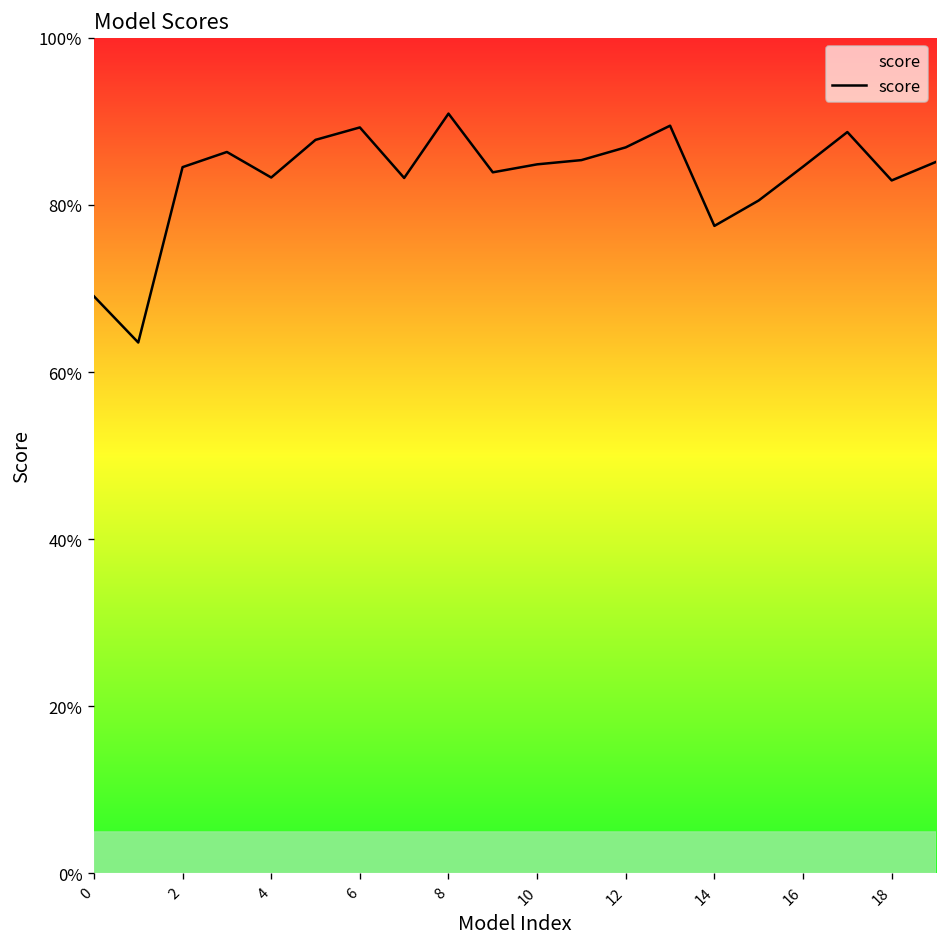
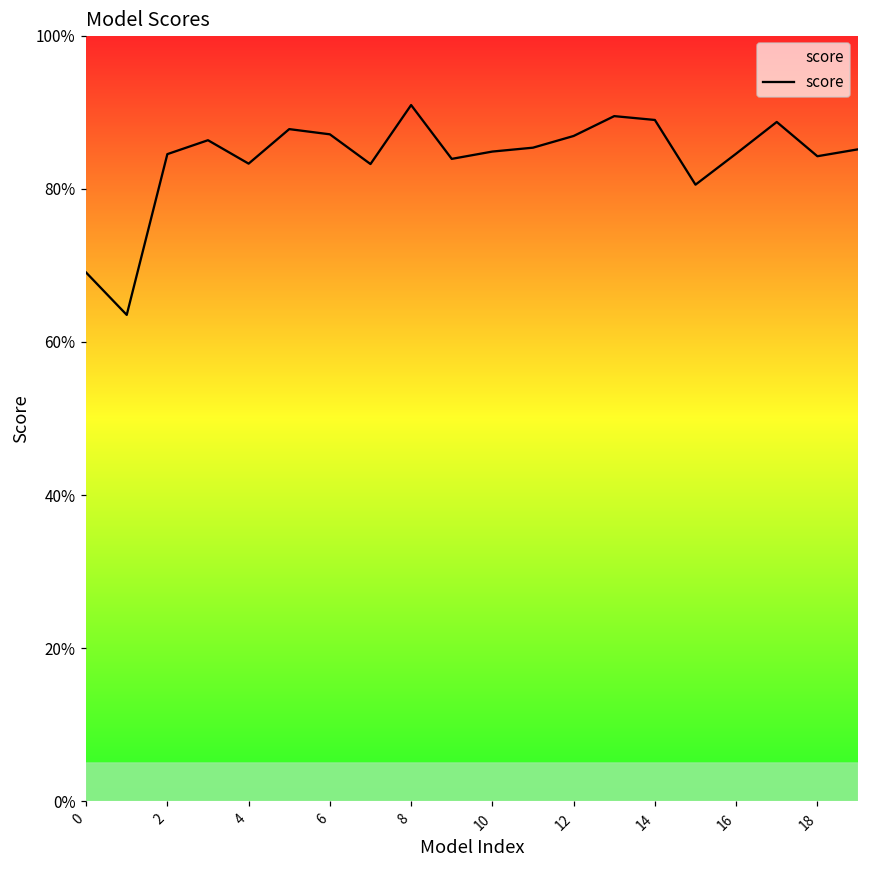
  {
    "0": "69%",
    "2": "85%",
    "4": "83%",
-   "6": "89%",
+   "6": "87%",
    "8": "91%",
    "10": "85%",
    "12": "87%",
-   "14": "77%",
+   "14": "89%",
    "16": "85%",
-   "18": "83%"
+   "18": "84%"
  }
